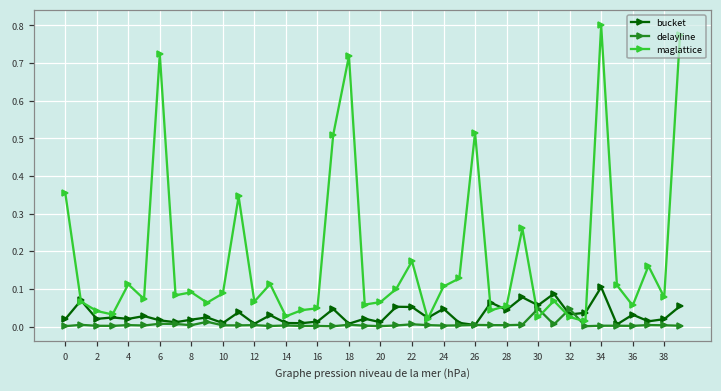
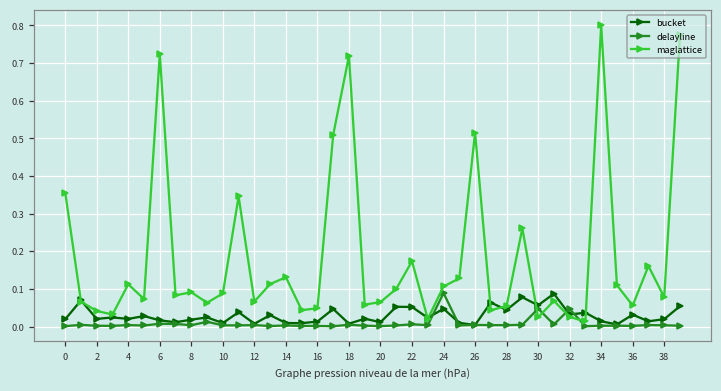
  {
    "bucket": {
      "0": 0.02,
      "2": 0.02,
      "4": 0.02,
      "6": 0.02,
      "8": 0.02,
      "16": 0.01,
      "20": 0.01,
      "22": 0.05,
      "24": 0.05,
      "28": 0.04,
      "30": 0.06,
-     "34": 0.10,
+     "34": 0.01,
      "36": 0.03,
      "38": 0.02
    },
    "delayline": {
      "0": 0.00,
      "2": 0.00,
      "4": 0.00,
      "6": 0.01,
      "8": 0.00,
      "16": 0.00,
      "20": 0.00,
      "22": 0.01,
-     "24": 0.00,
+     "24": 0.09,
      "28": 0.00,
      "30": 0.05,
      "32": 0.05,
      "34": 0.00,
      "36": 0.00,
      "38": 0.00
    },
    "maglattice": {
      "0": 0.36,
      "2": 0.04,
      "4": 0.11,
      "6": 0.72,
      "8": 0.09,
      "10": 0.09,
      "12": 0.07,
-     "14": 0.03,
+     "14": 0.13,
      "16": 0.05,
      "18": 0.72,
      "20": 0.07,
      "22": 0.17,
      "24": 0.11,
      "26": 0.51,
      "28": 0.05,
      "30": 0.02,
      "34": 0.80,
      "36": 0.06,
      "38": 0.08
    }
  }
